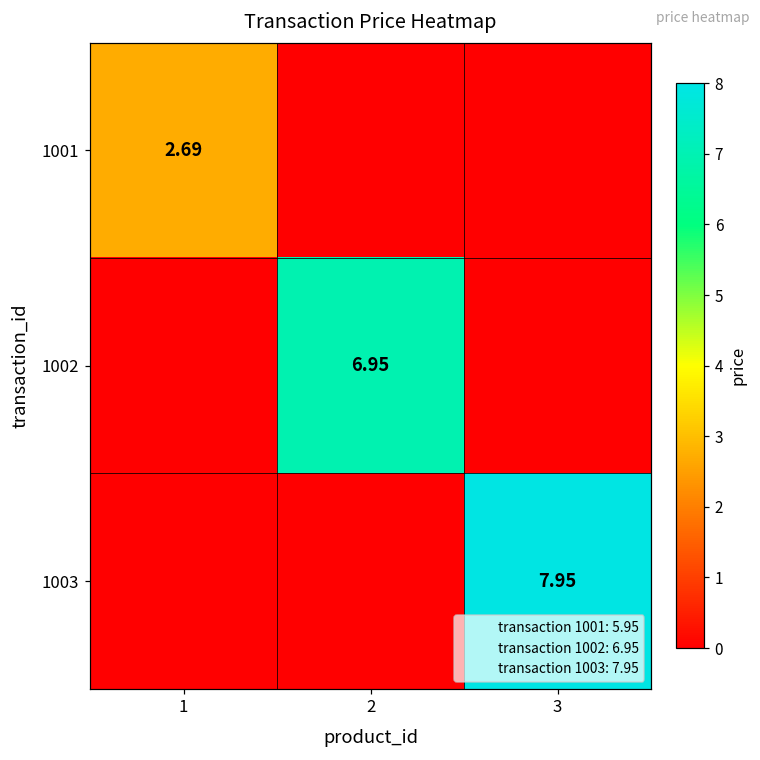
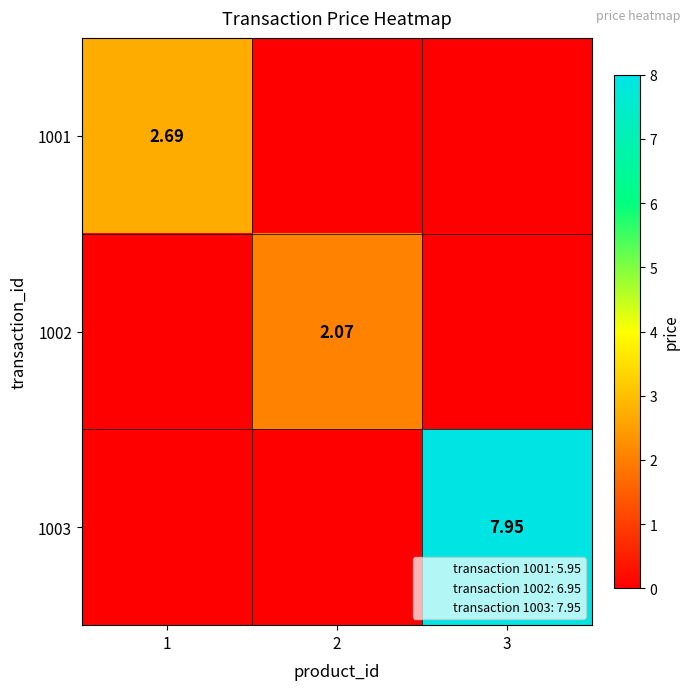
  {
    "1001": {
      "1": 2.69
    },
    "1002": {
-     "2": 6.95
+     "2": 2.07
    },
    "1003": {
      "3": 7.95
    }
  }
